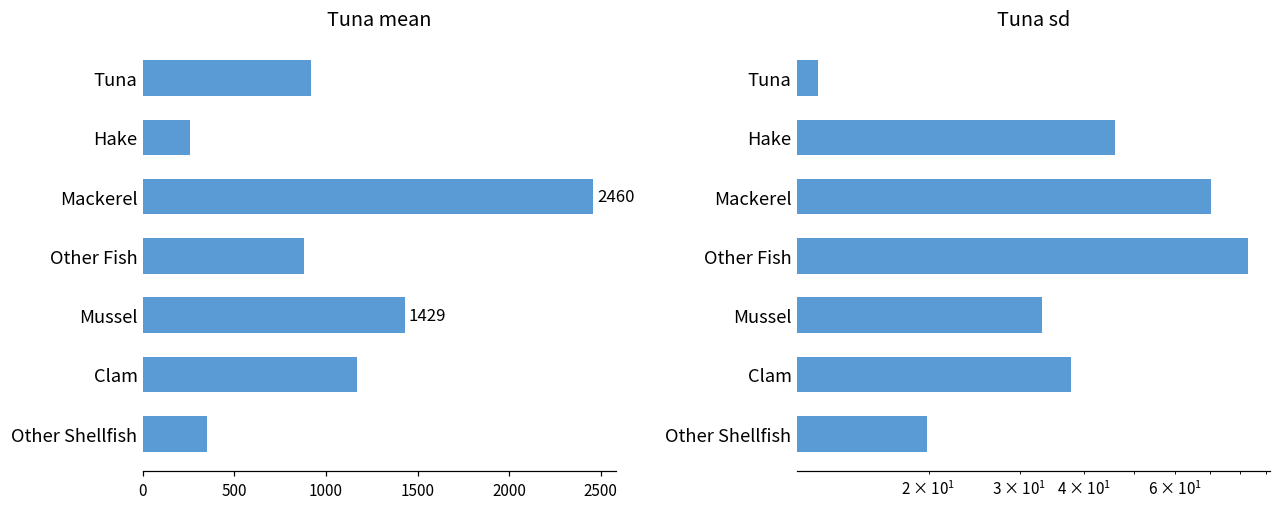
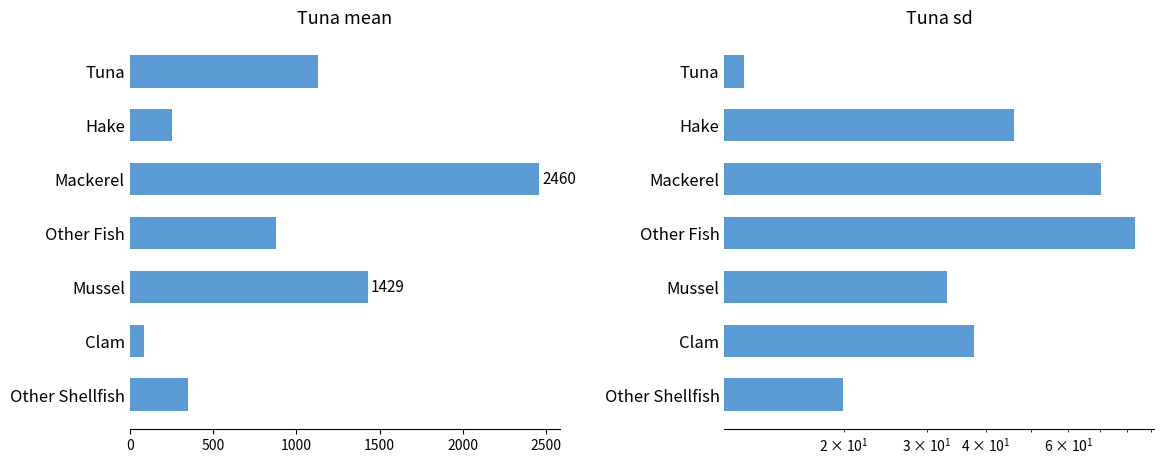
  {
    "Tuna mean": {
-     "Tuna": 920,
+     "Tuna": 1130,
      "Hake": 260,
      "Other Fish": 880,
-     "Clam": 1170,
+     "Clam": 90,
      "Other Shellfish": 350
    }
  }
